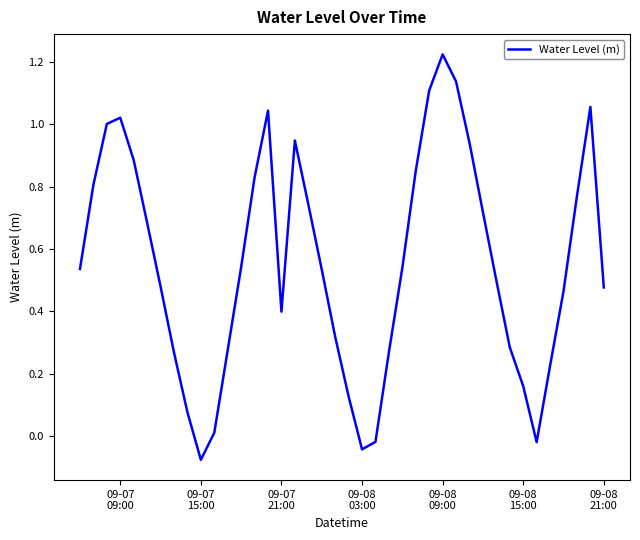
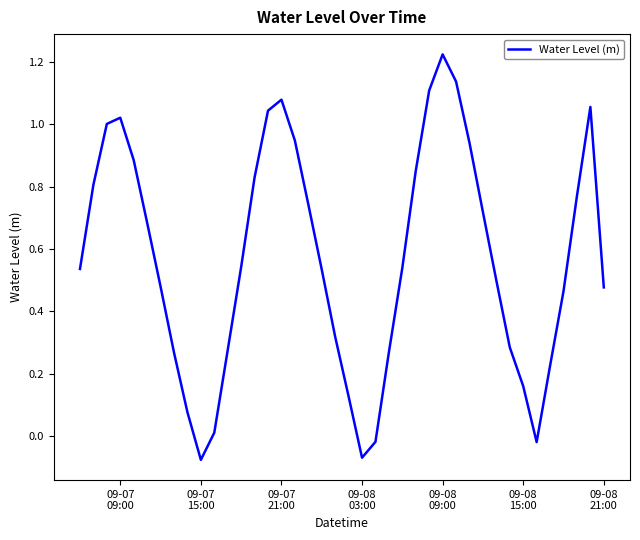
  {
    "09-07 09:00": 1.02,
    "09-07 15:00": -0.08,
-   "09-07 21:00": 0.40,
-   "09-08 03:00": -0.04,
+   "09-07 21:00": 1.08,
+   "09-08 03:00": -0.07,
    "09-08 09:00": 1.22,
    "09-08 15:00": 0.16,
    "09-08 21:00": 0.48
  }
